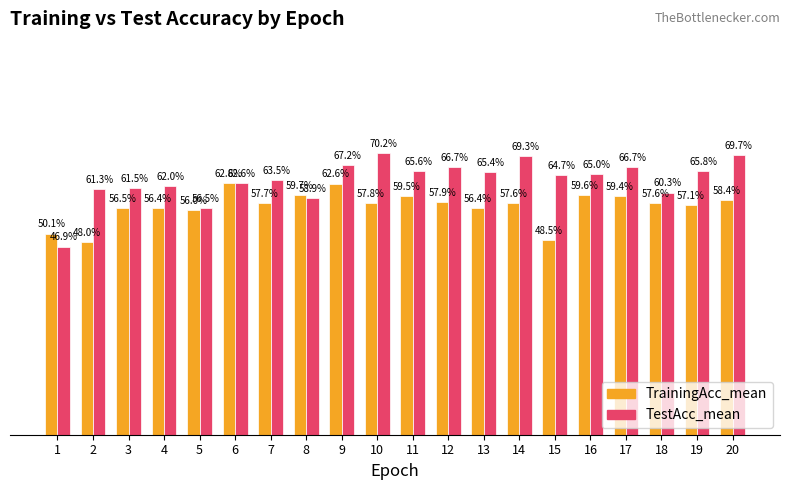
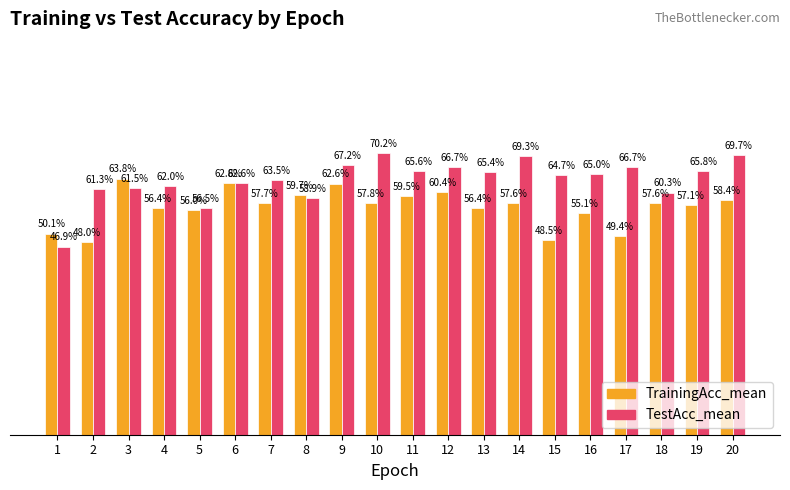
  {
    "TrainingAcc_mean": {
      "1": "50.1%",
      "2": "48.0%",
-     "3": "56.5%",
+     "3": "63.8%",
      "4": "56.4%",
      "7": "57.7%",
      "9": "62.6%",
      "10": "57.8%",
      "11": "59.5%",
-     "12": "57.9%",
+     "12": "60.4%",
      "13": "56.4%",
      "14": "57.6%",
      "15": "48.5%",
-     "16": "59.6%",
-     "17": "59.4%",
+     "16": "55.1%",
+     "17": "49.4%",
      "18": "57.6%",
      "19": "57.1%",
      "20": "58.4%"
    },
    "TestAcc_mean": {
      "1": "46.9%",
      "2": "61.3%",
      "3": "61.5%",
      "4": "62.0%",
      "7": "63.5%",
      "9": "67.2%",
      "10": "70.2%",
      "11": "65.6%",
      "12": "66.7%",
      "13": "65.4%",
      "14": "69.3%",
      "15": "64.7%",
      "16": "65.0%",
      "17": "66.7%",
      "18": "60.3%",
      "19": "65.8%",
      "20": "69.7%"
    }
  }
